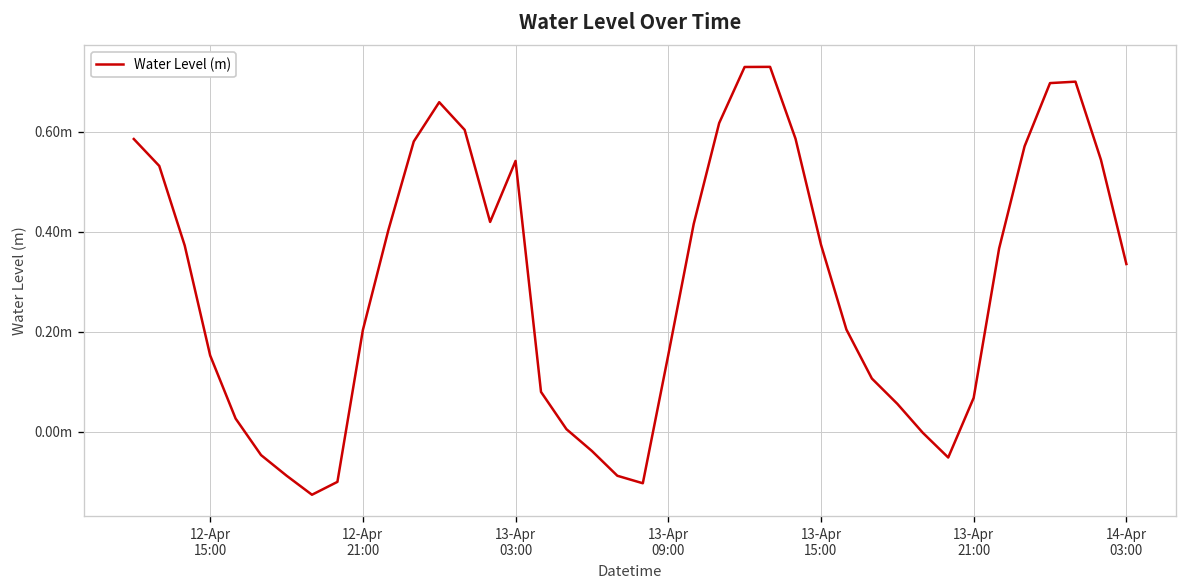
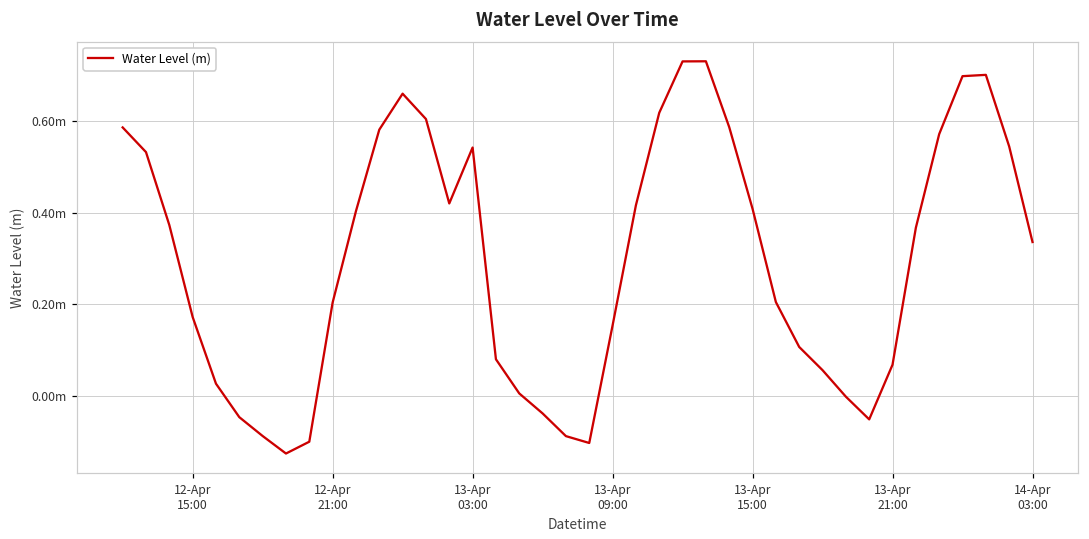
  {
-   "12-Apr 15:00": "0.15m",
+   "12-Apr 15:00": "0.17m",
    "12-Apr 21:00": "0.20m",
    "13-Apr 03:00": "0.54m",
    "13-Apr 09:00": "0.15m",
-   "13-Apr 15:00": "0.37m",
+   "13-Apr 15:00": "0.41m",
    "13-Apr 21:00": "0.07m",
    "14-Apr 03:00": "0.34m"
  }
